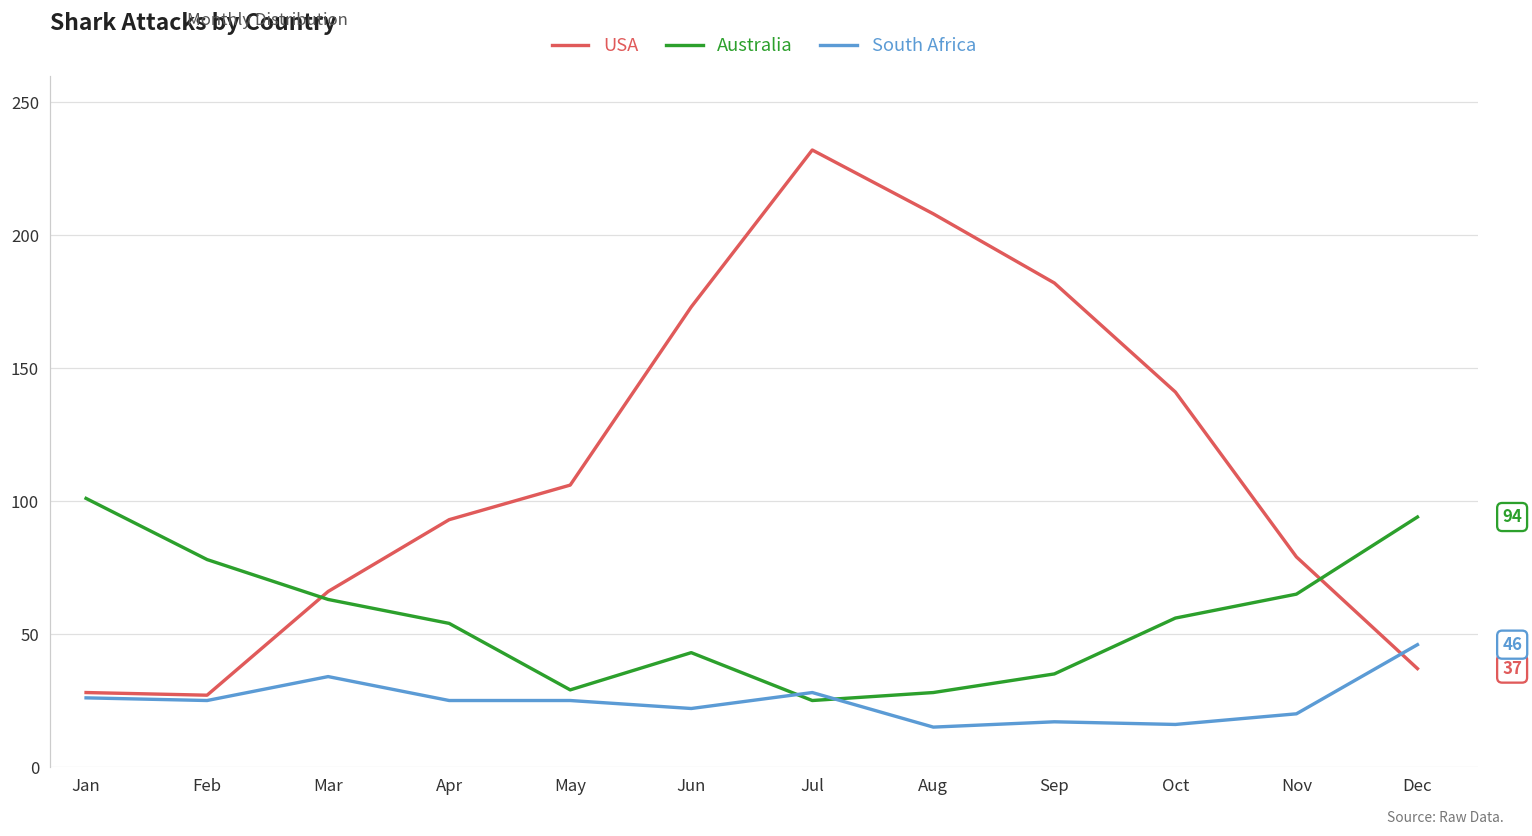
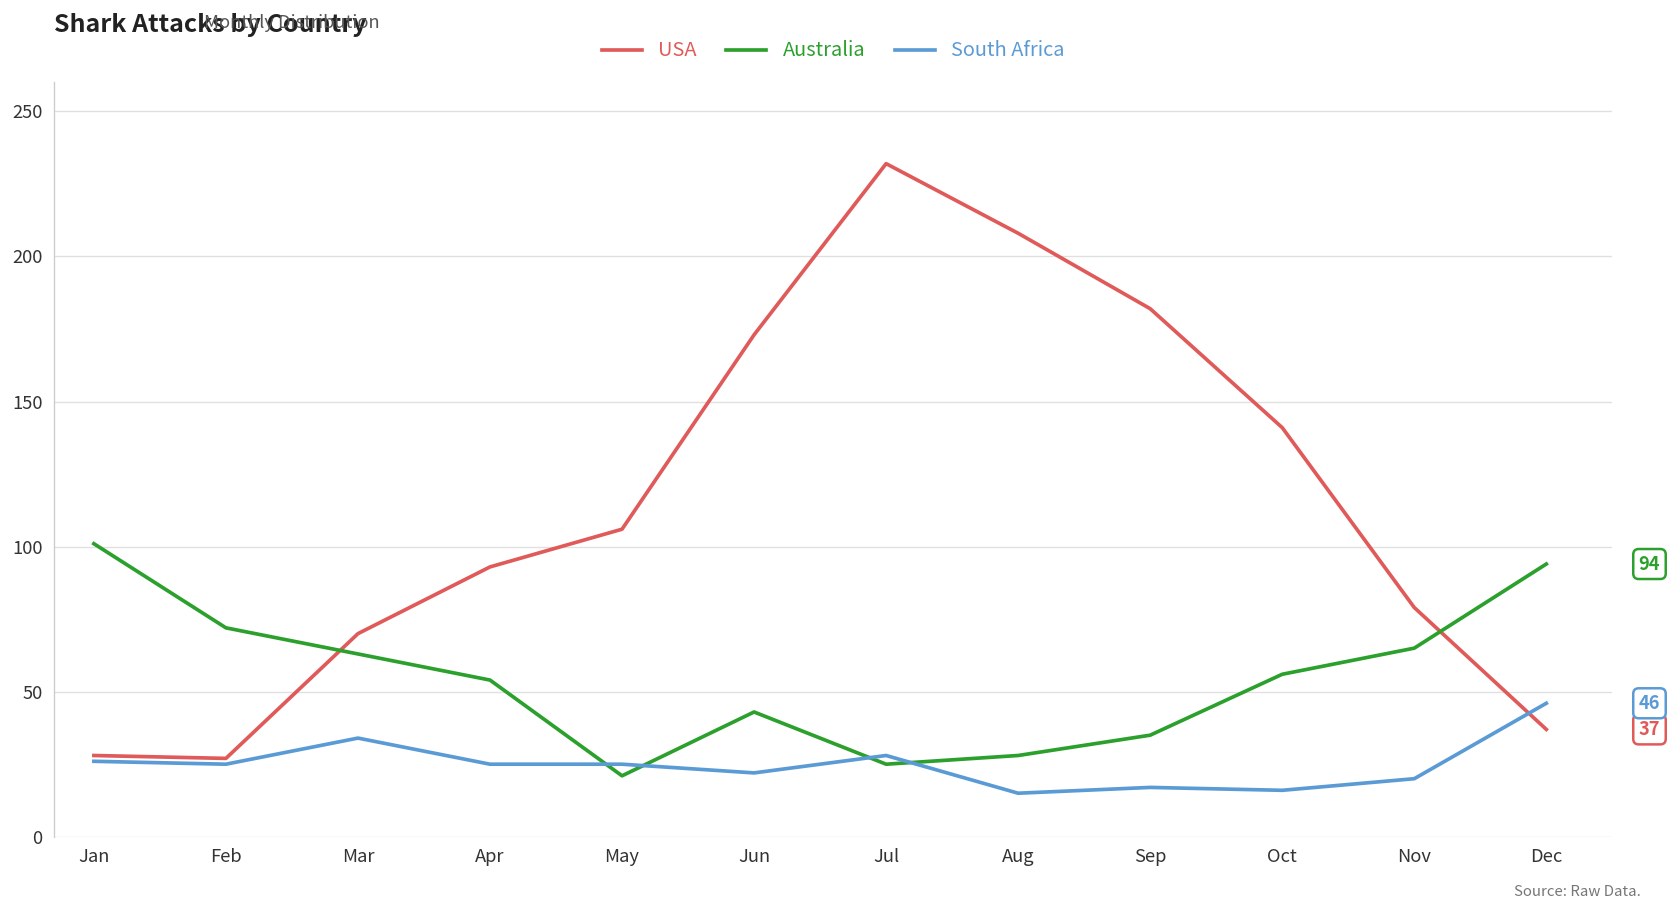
  {
    "USA": {
      "Jan": 28,
      "Feb": 27,
-     "Mar": 66,
+     "Mar": 70,
      "Apr": 93,
      "May": 106,
      "Jun": 173,
      "Jul": 232,
      "Aug": 208,
      "Sep": 182,
      "Oct": 141,
      "Nov": 79,
      "Dec": 37
    },
    "Australia": {
      "Jan": 101,
-     "Feb": 78,
+     "Feb": 72,
      "Mar": 63,
      "Apr": 54,
-     "May": 29,
+     "May": 21,
      "Jun": 43,
      "Jul": 25,
      "Aug": 28,
      "Sep": 35,
      "Oct": 56,
      "Nov": 65,
      "Dec": 94
    },
    "South Africa": {
      "Jan": 26,
      "Feb": 25,
      "Mar": 34,
      "Apr": 25,
      "May": 25,
      "Jun": 22,
      "Jul": 28,
      "Aug": 15,
      "Sep": 17,
      "Oct": 16,
      "Nov": 20,
      "Dec": 46
    }
  }
